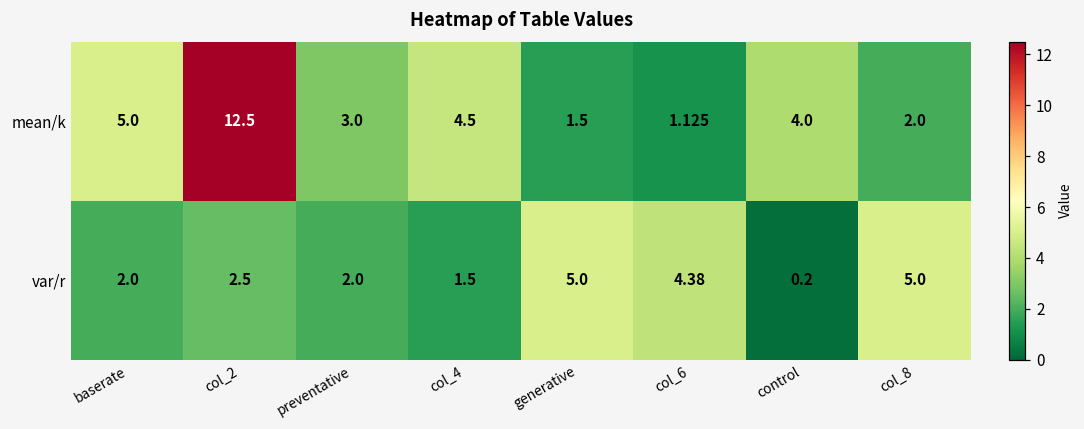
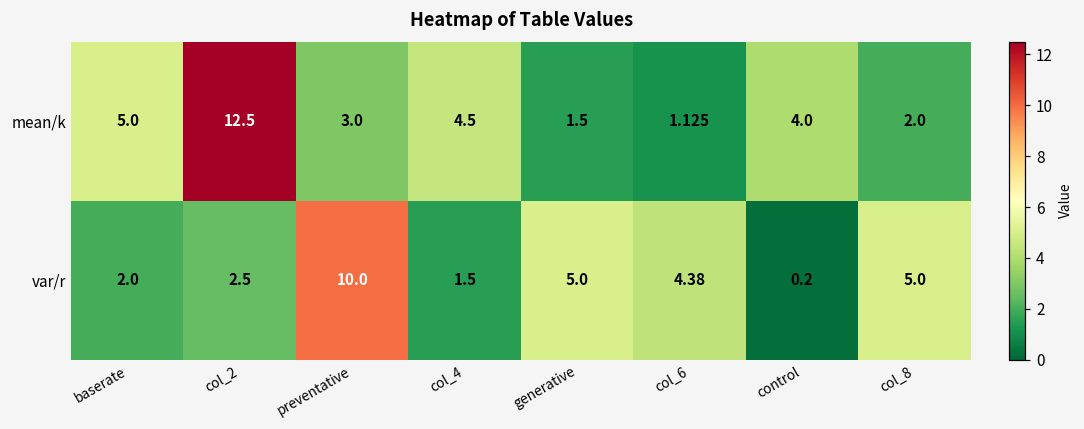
  {
    "mean/k": {
      "baserate": 5.0,
      "col_2": 12.5,
      "preventative": 3.0,
      "col_4": 4.5,
      "generative": 1.5,
      "col_6": 1.125,
      "control": 4.0,
      "col_8": 2.0
    },
    "var/r": {
      "baserate": 2.0,
      "col_2": 2.5,
-     "preventative": 2.0,
+     "preventative": 10.0,
      "col_4": 1.5,
      "generative": 5.0,
      "col_6": 4.38,
      "control": 0.2,
      "col_8": 5.0
    }
  }
